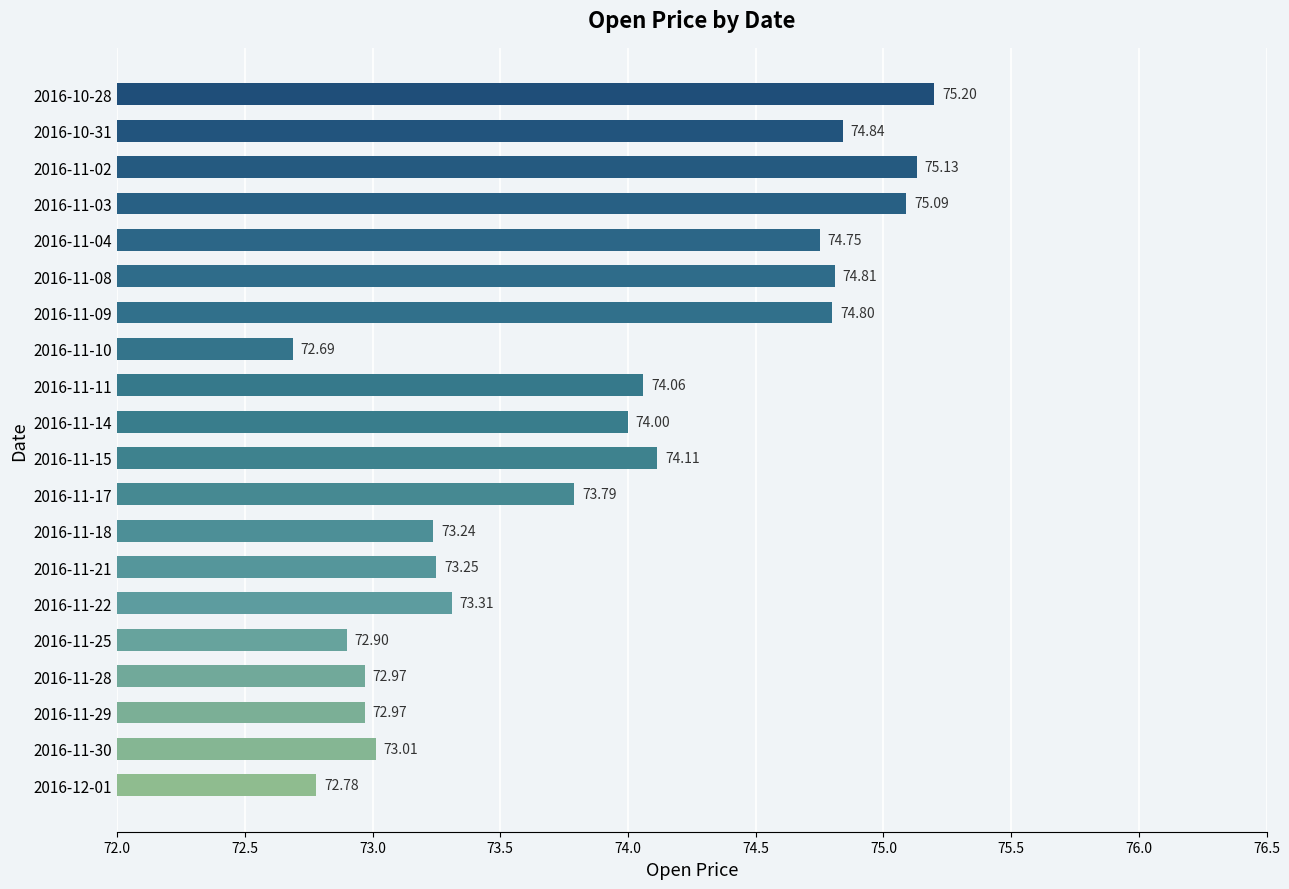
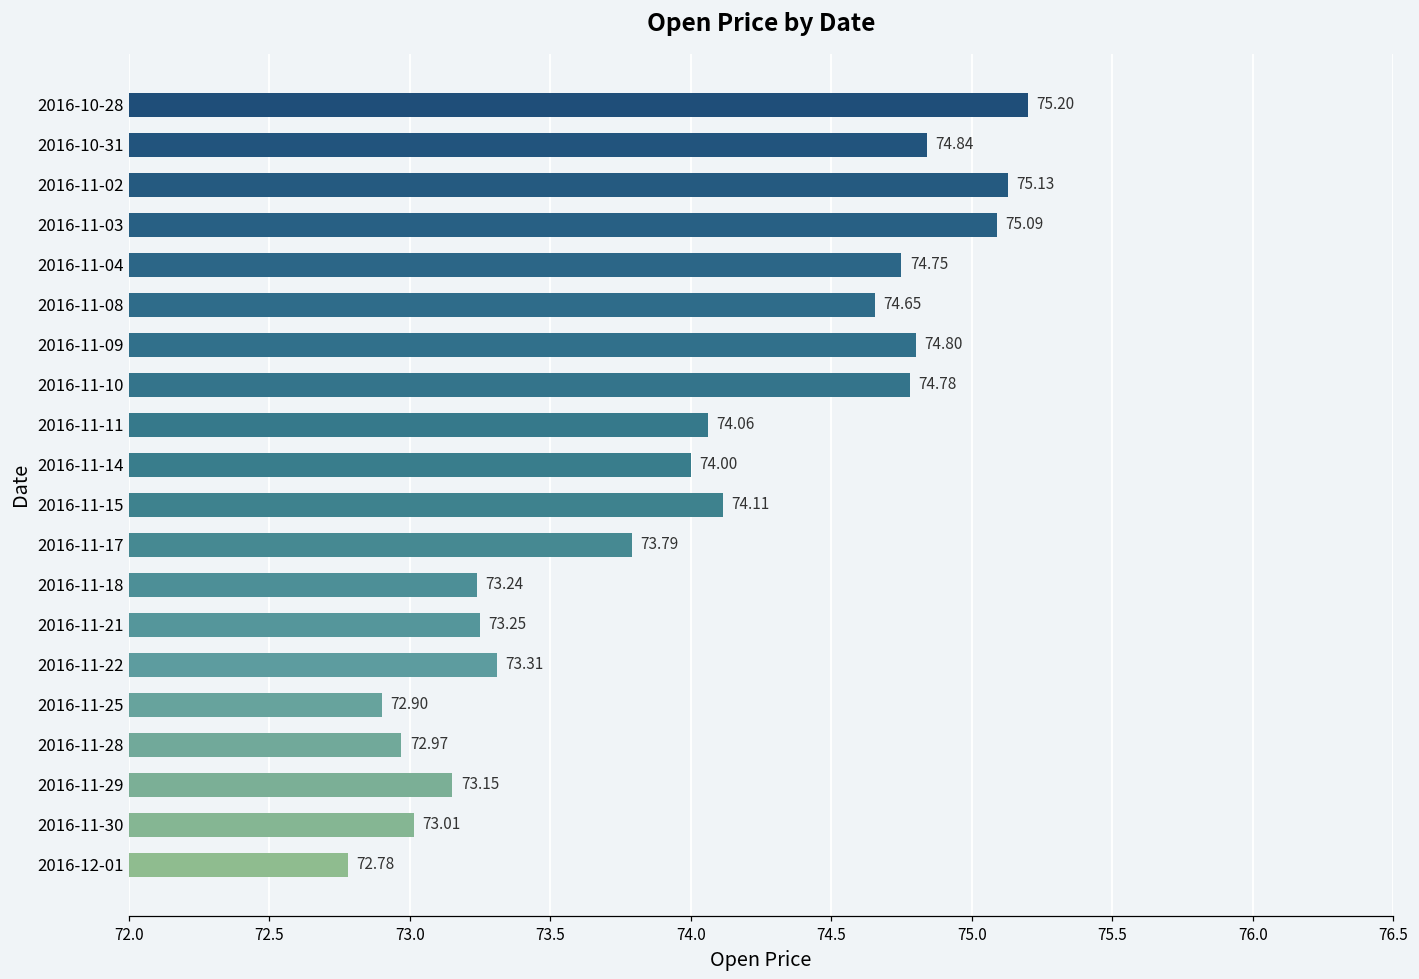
  {
    "2016-10-28": 75.20,
    "2016-10-31": 74.84,
    "2016-11-02": 75.13,
    "2016-11-03": 75.09,
    "2016-11-04": 74.75,
-   "2016-11-08": 74.81,
+   "2016-11-08": 74.65,
    "2016-11-09": 74.80,
-   "2016-11-10": 72.69,
+   "2016-11-10": 74.78,
    "2016-11-11": 74.06,
    "2016-11-14": 74.00,
    "2016-11-15": 74.11,
    "2016-11-17": 73.79,
    "2016-11-18": 73.24,
    "2016-11-21": 73.25,
    "2016-11-22": 73.31,
    "2016-11-25": 72.90,
    "2016-11-28": 72.97,
-   "2016-11-29": 72.97,
+   "2016-11-29": 73.15,
    "2016-11-30": 73.01,
    "2016-12-01": 72.78
  }
